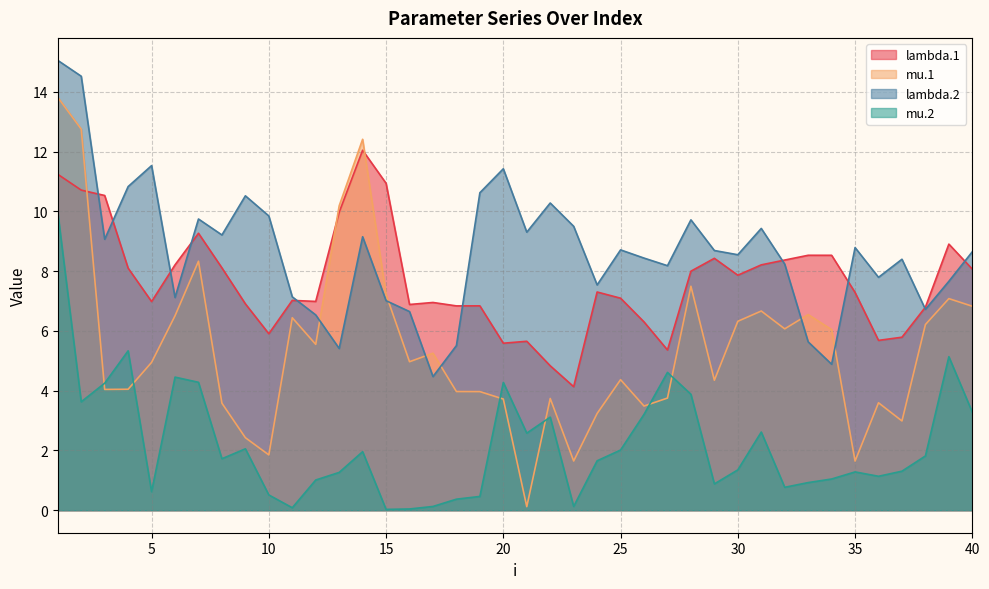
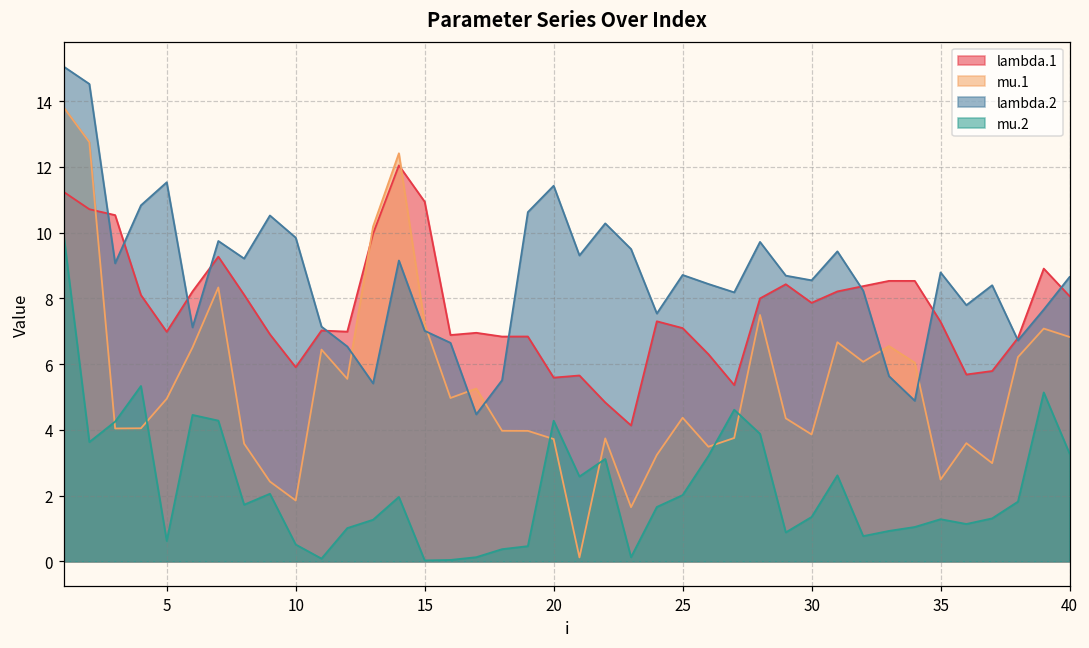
  {
    "lambda.1": {
      "5": 7.0,
      "10": 5.9,
      "15": 10.9,
      "20": 5.6,
      "25": 7.1,
      "30": 7.9,
      "35": 7.3,
      "40": 8.1
    },
    "mu.1": {
      "5": 4.9,
      "10": 1.9,
      "15": 7.2,
      "20": 3.7,
      "25": 4.4,
-     "30": 6.3,
-     "35": 1.6,
+     "30": 3.9,
+     "35": 2.5,
      "40": 6.8
    }
  }
